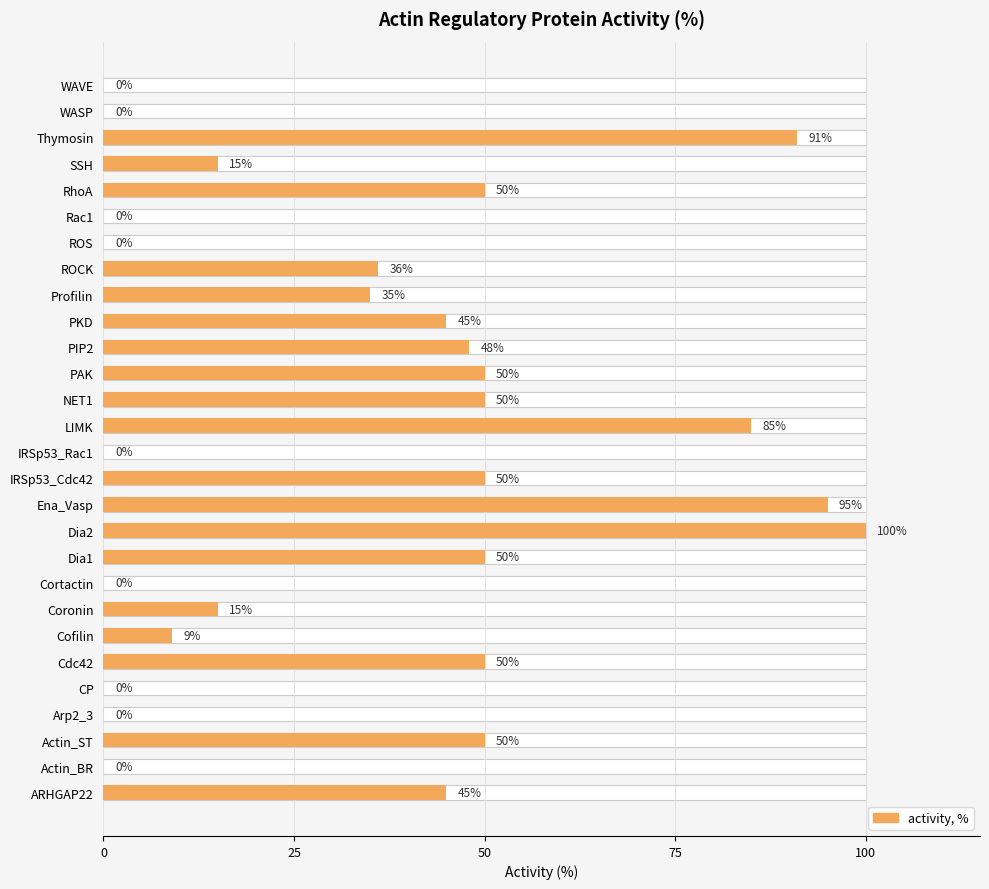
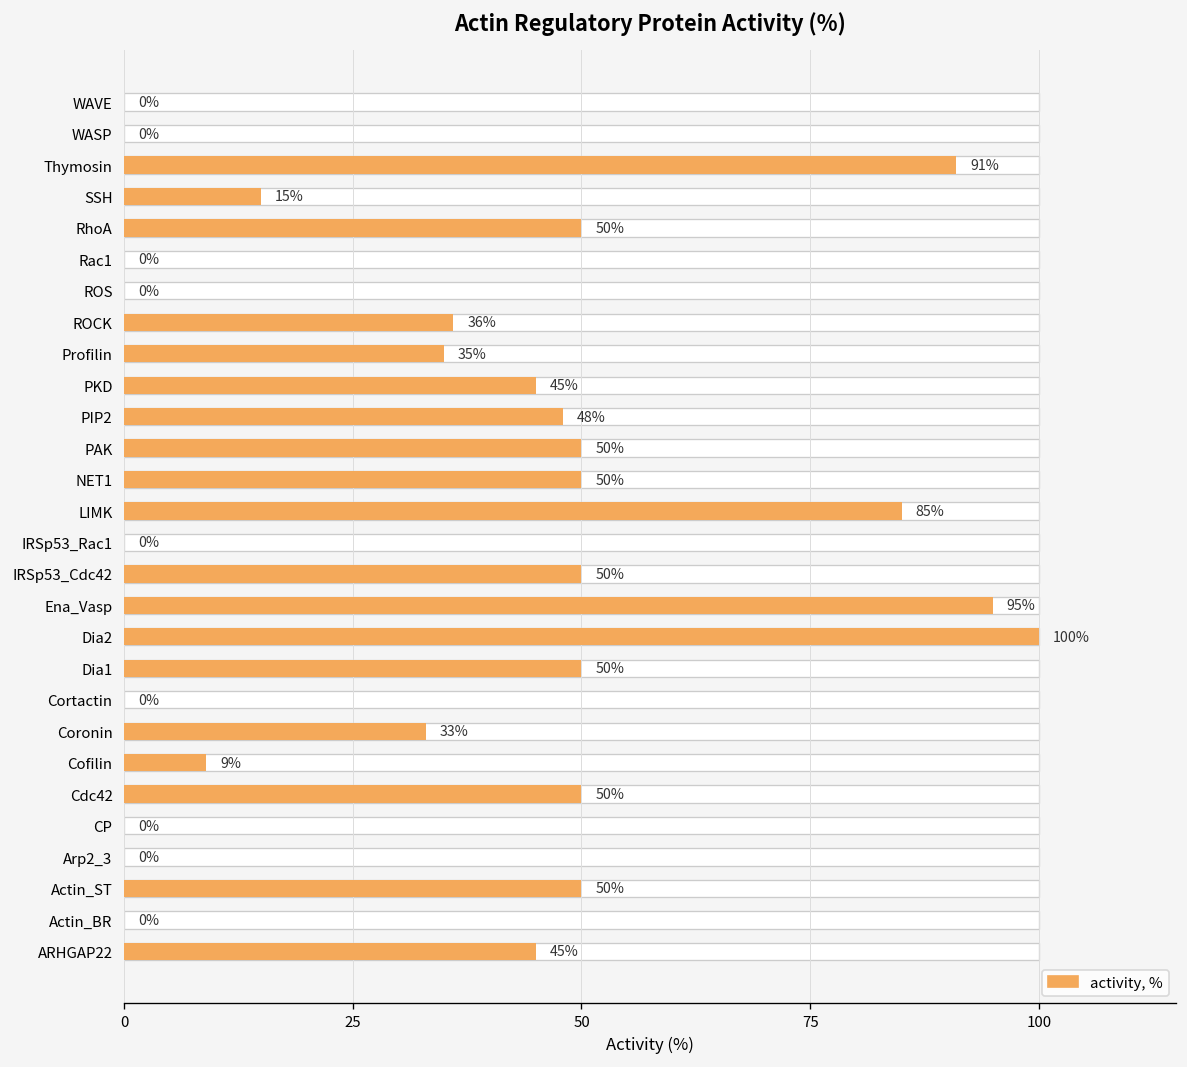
  {
    "activity, %": {
      "WAVE": "0%",
      "WASP": "0%",
      "Rac1": "0%",
      "ROS": "0%",
      "IRSp53_Rac1": "0%",
      "Dia2": "100%",
      "Cortactin": "0%",
-     "Coronin": "15%",
+     "Coronin": "33%",
      "CP": "0%",
      "Arp2_3": "0%",
      "Actin_BR": "0%"
    }
  }
